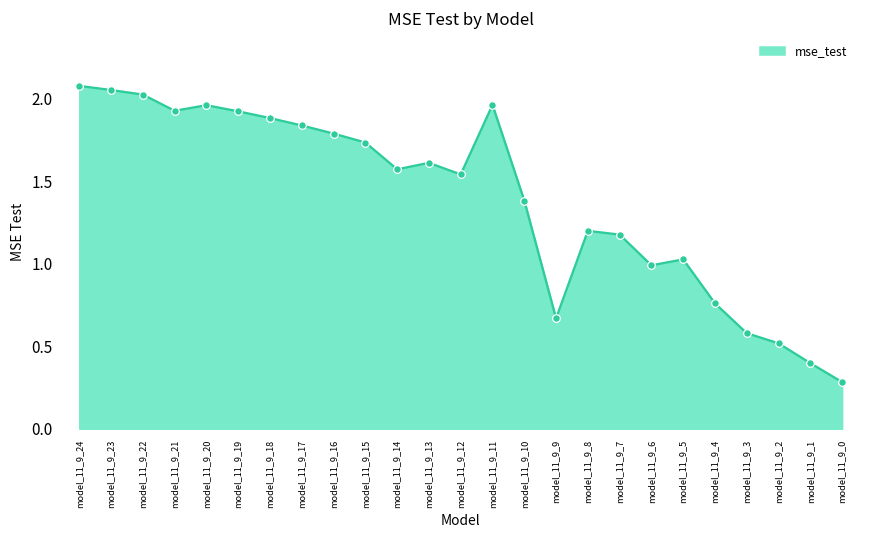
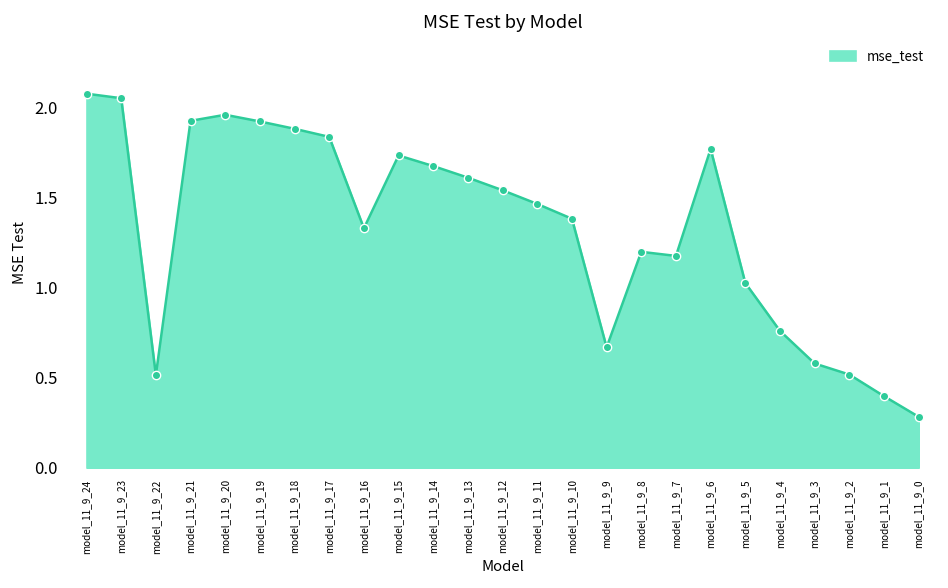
  {
    "model_11_9_24": 2.08,
    "model_11_9_23": 2.05,
-   "model_11_9_22": 2.02,
+   "model_11_9_22": 0.51,
    "model_11_9_21": 1.93,
    "model_11_9_20": 1.96,
    "model_11_9_19": 1.92,
    "model_11_9_18": 1.88,
    "model_11_9_17": 1.84,
-   "model_11_9_16": 1.79,
+   "model_11_9_16": 1.33,
    "model_11_9_15": 1.73,
-   "model_11_9_14": 1.57,
+   "model_11_9_14": 1.67,
    "model_11_9_13": 1.61,
    "model_11_9_12": 1.54,
-   "model_11_9_11": 1.96,
+   "model_11_9_11": 1.46,
    "model_11_9_10": 1.38,
    "model_11_9_9": 0.67,
    "model_11_9_8": 1.20,
    "model_11_9_7": 1.18,
-   "model_11_9_6": 0.99,
+   "model_11_9_6": 1.77,
    "model_11_9_5": 1.03,
    "model_11_9_4": 0.76,
    "model_11_9_3": 0.58,
    "model_11_9_2": 0.52,
    "model_11_9_1": 0.40,
    "model_11_9_0": 0.28
  }
